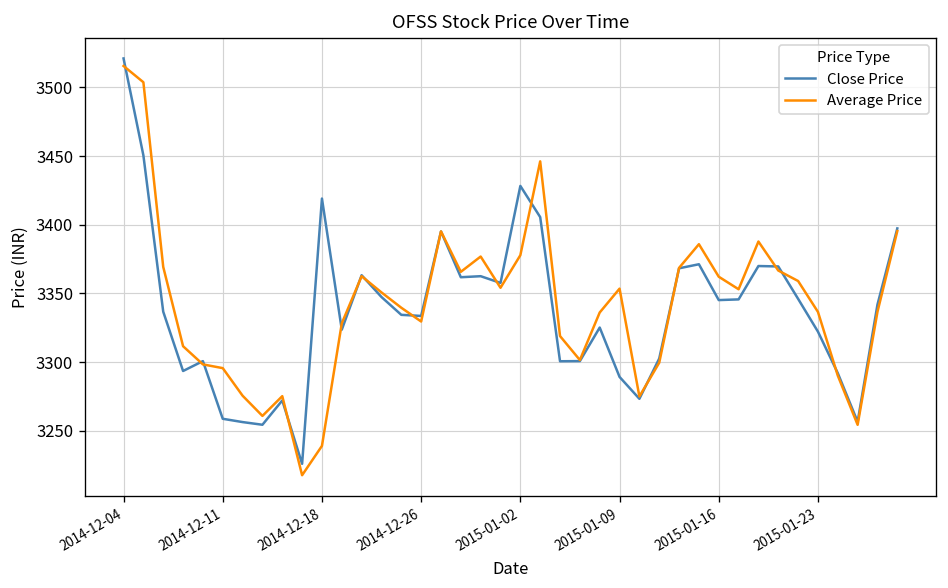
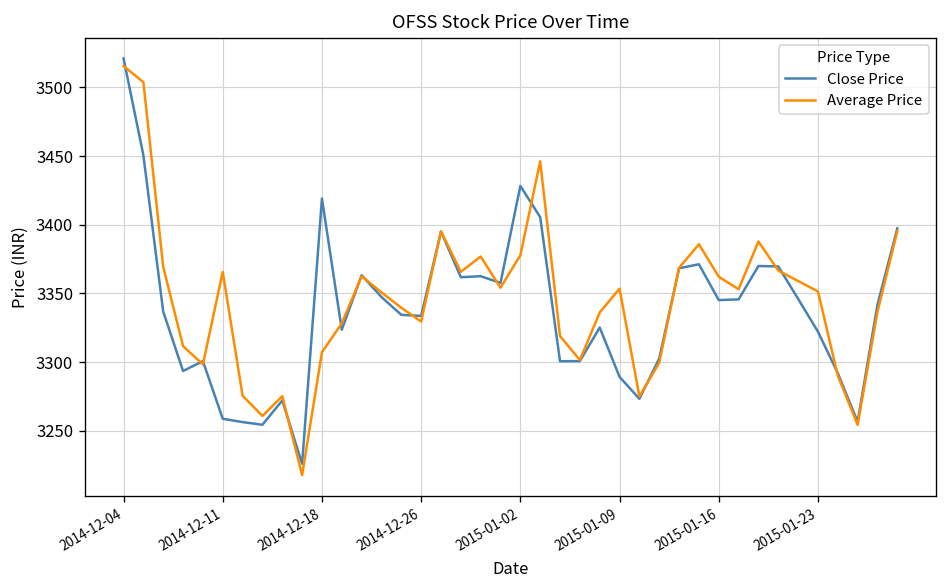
  {
    "Close Price": {
      "2014-12-04": 3521,
      "2014-12-11": 3259,
      "2014-12-18": 3419,
      "2014-12-26": 3334,
      "2015-01-02": 3428,
      "2015-01-09": 3289,
      "2015-01-16": 3345,
      "2015-01-23": 3322
    },
    "Average Price": {
      "2014-12-04": 3516,
-     "2014-12-11": 3296,
-     "2014-12-18": 3239,
+     "2014-12-11": 3366,
+     "2014-12-18": 3307,
      "2014-12-26": 3330,
      "2015-01-02": 3378,
      "2015-01-09": 3353,
      "2015-01-16": 3362,
-     "2015-01-23": 3337
+     "2015-01-23": 3351
    }
  }
